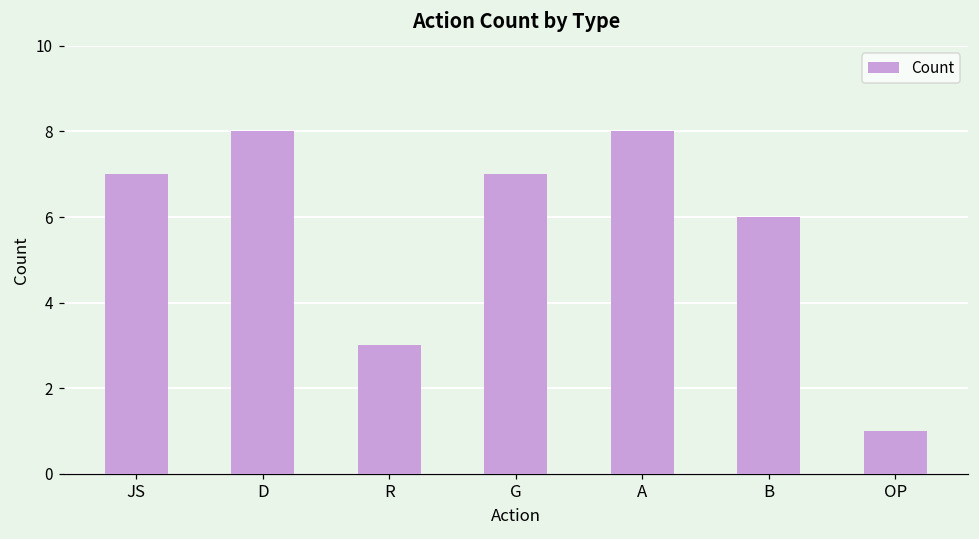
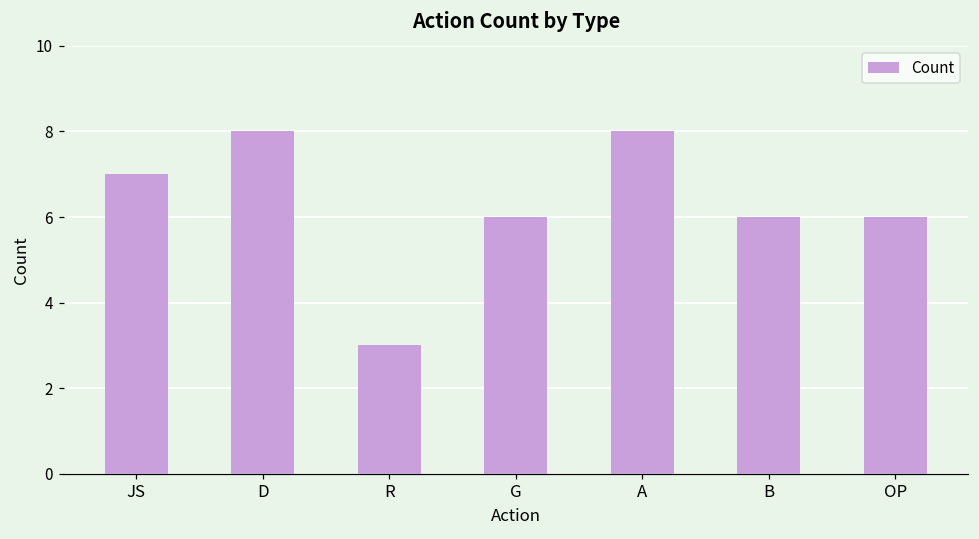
  {
    "JS": 7,
    "D": 8,
    "R": 3,
-   "G": 7,
+   "G": 6,
    "A": 8,
    "B": 6,
-   "OP": 1
+   "OP": 6
  }
